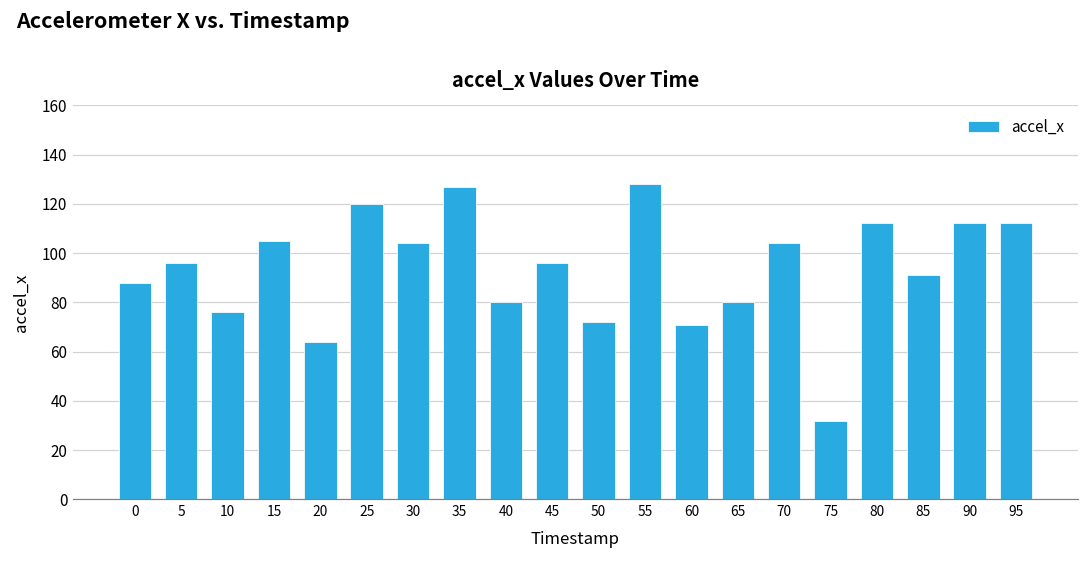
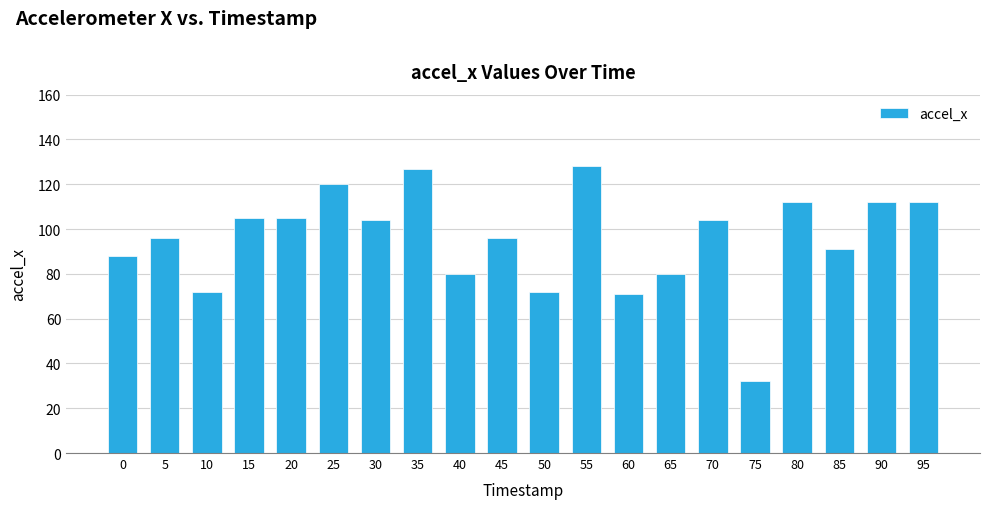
  {
    "0": 88,
    "5": 96,
-   "10": 76,
+   "10": 72,
    "15": 105,
-   "20": 64,
+   "20": 105,
    "25": 120,
    "30": 104,
    "35": 127,
    "40": 80,
    "45": 96,
    "50": 72,
    "55": 128,
    "60": 71,
    "65": 80,
    "70": 104,
    "75": 32,
    "80": 112,
    "85": 91,
    "90": 112,
    "95": 112
  }
